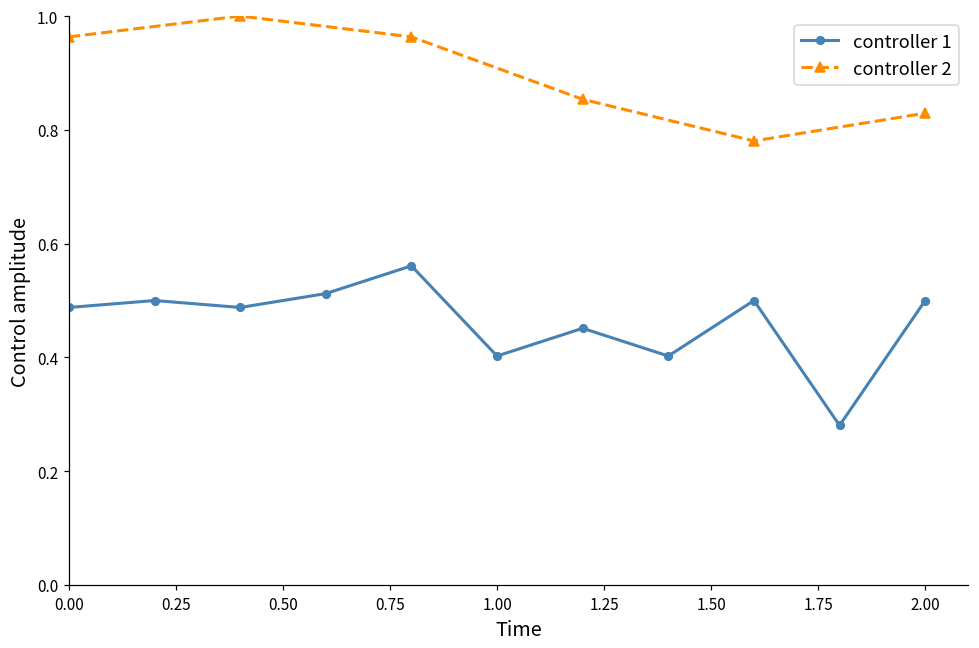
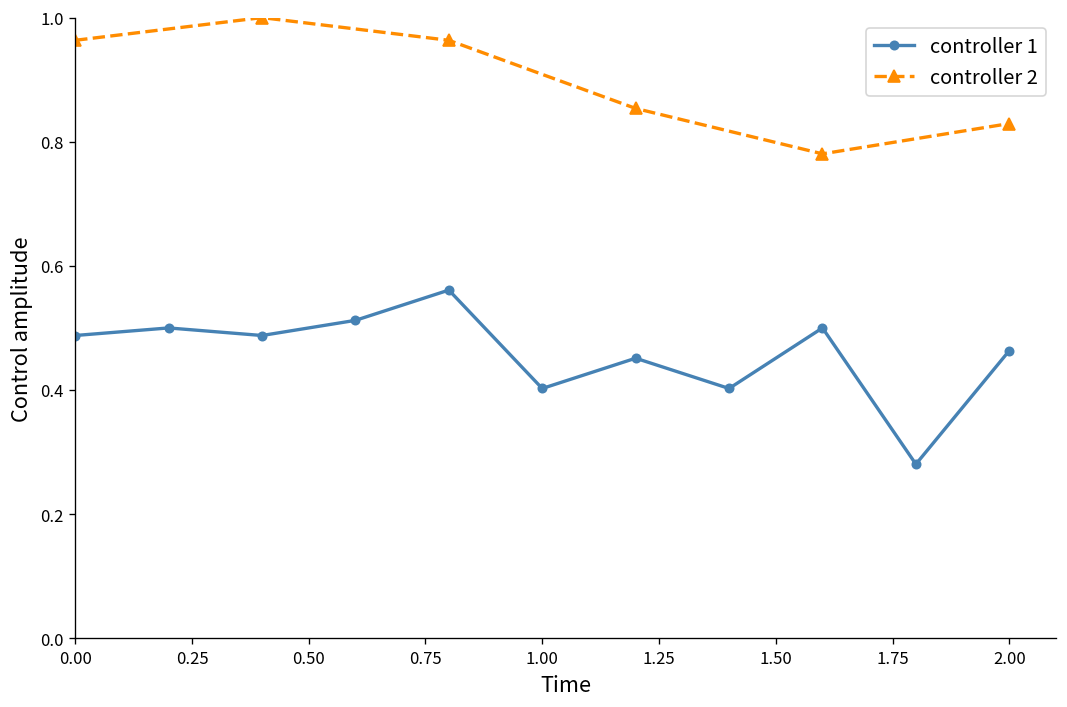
  {
    "controller 1": {
      "0.00": 0.49,
      "1.00": 0.40,
-     "2.00": 0.50
+     "2.00": 0.46
    },
    "controller 2": {
      "0.00": 0.96,
      "2.00": 0.83
    }
  }
